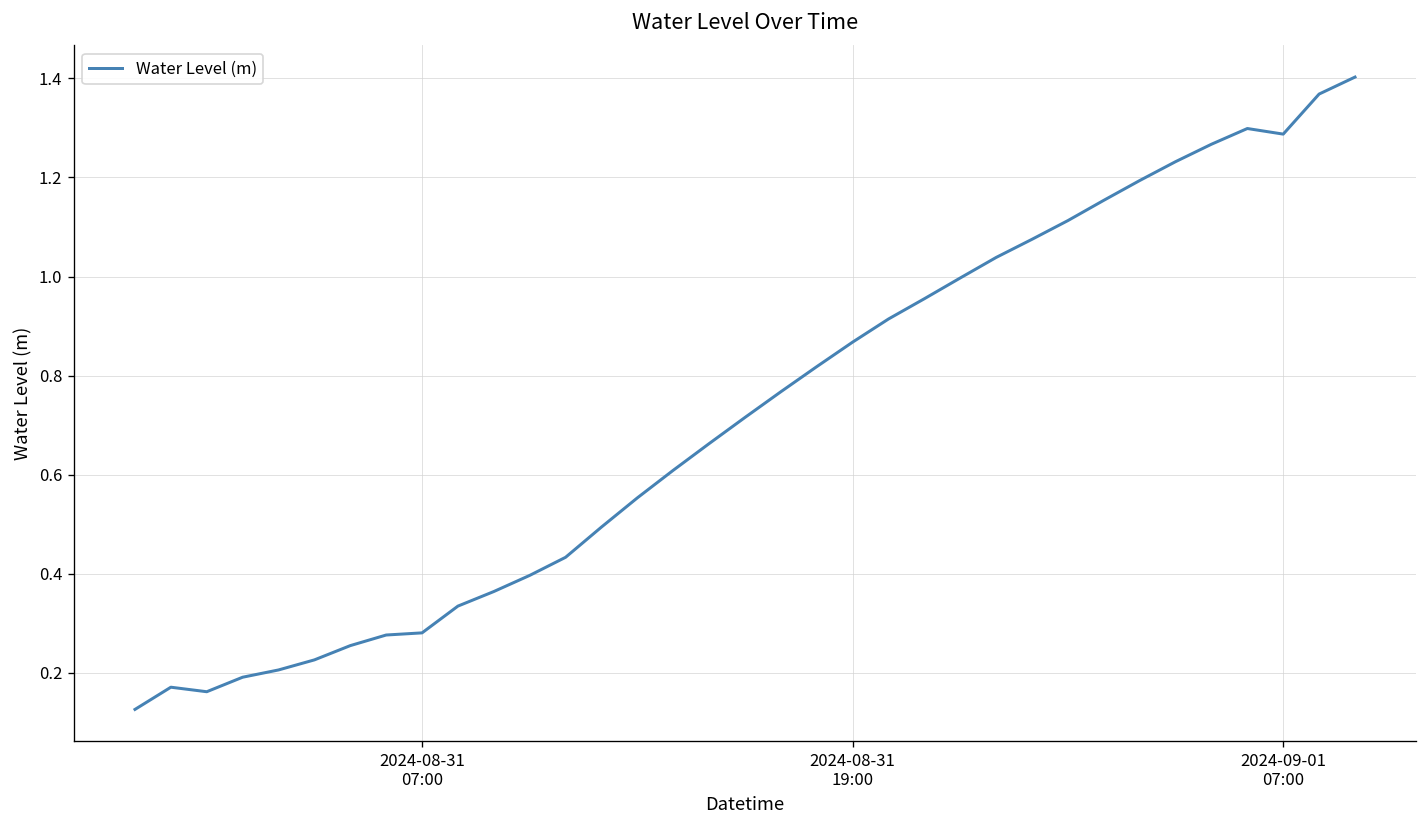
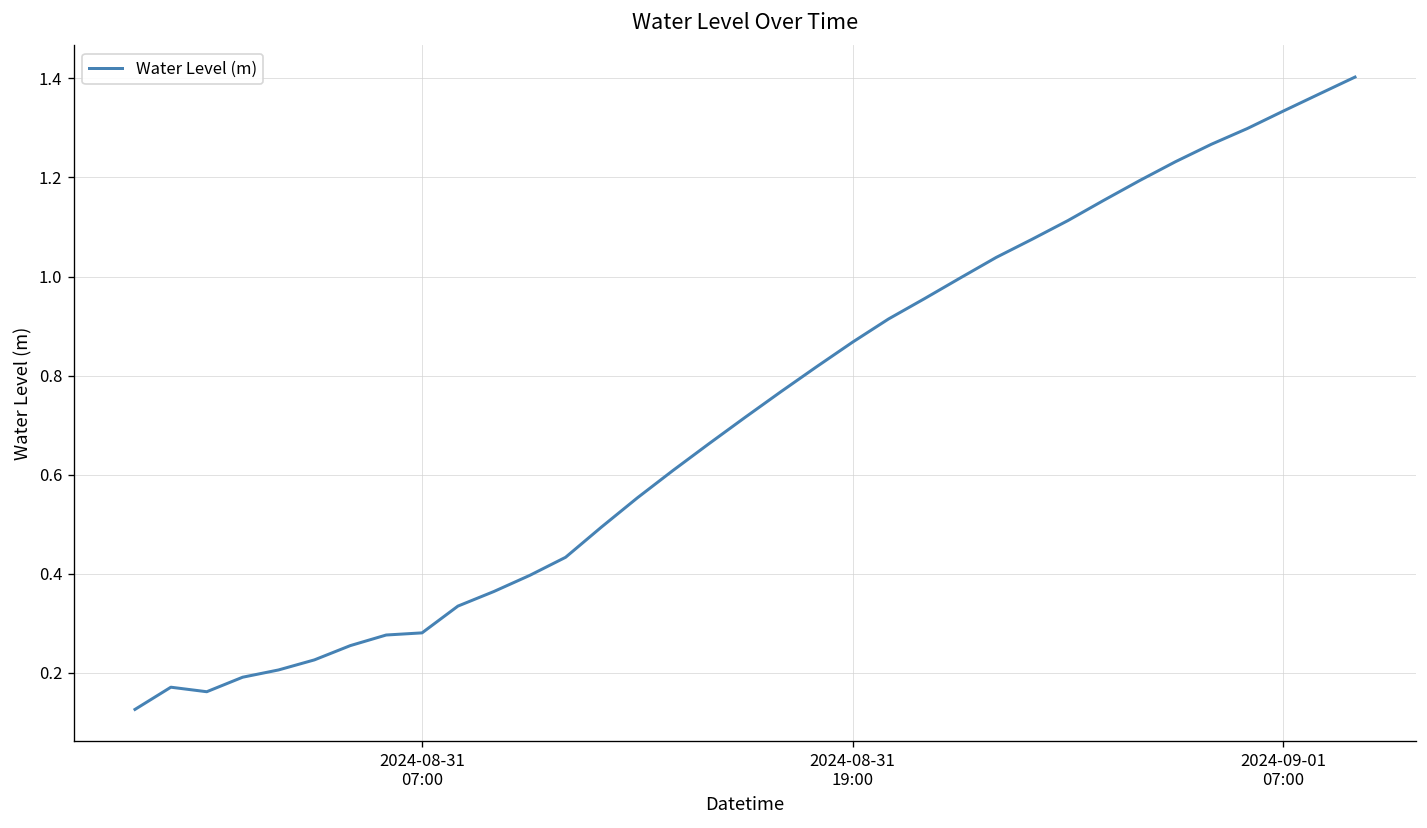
  {
    "2024-08-31 07:00": 0.28,
    "2024-08-31 19:00": 0.87,
-   "2024-09-01 07:00": 1.29
+   "2024-09-01 07:00": 1.33
  }
